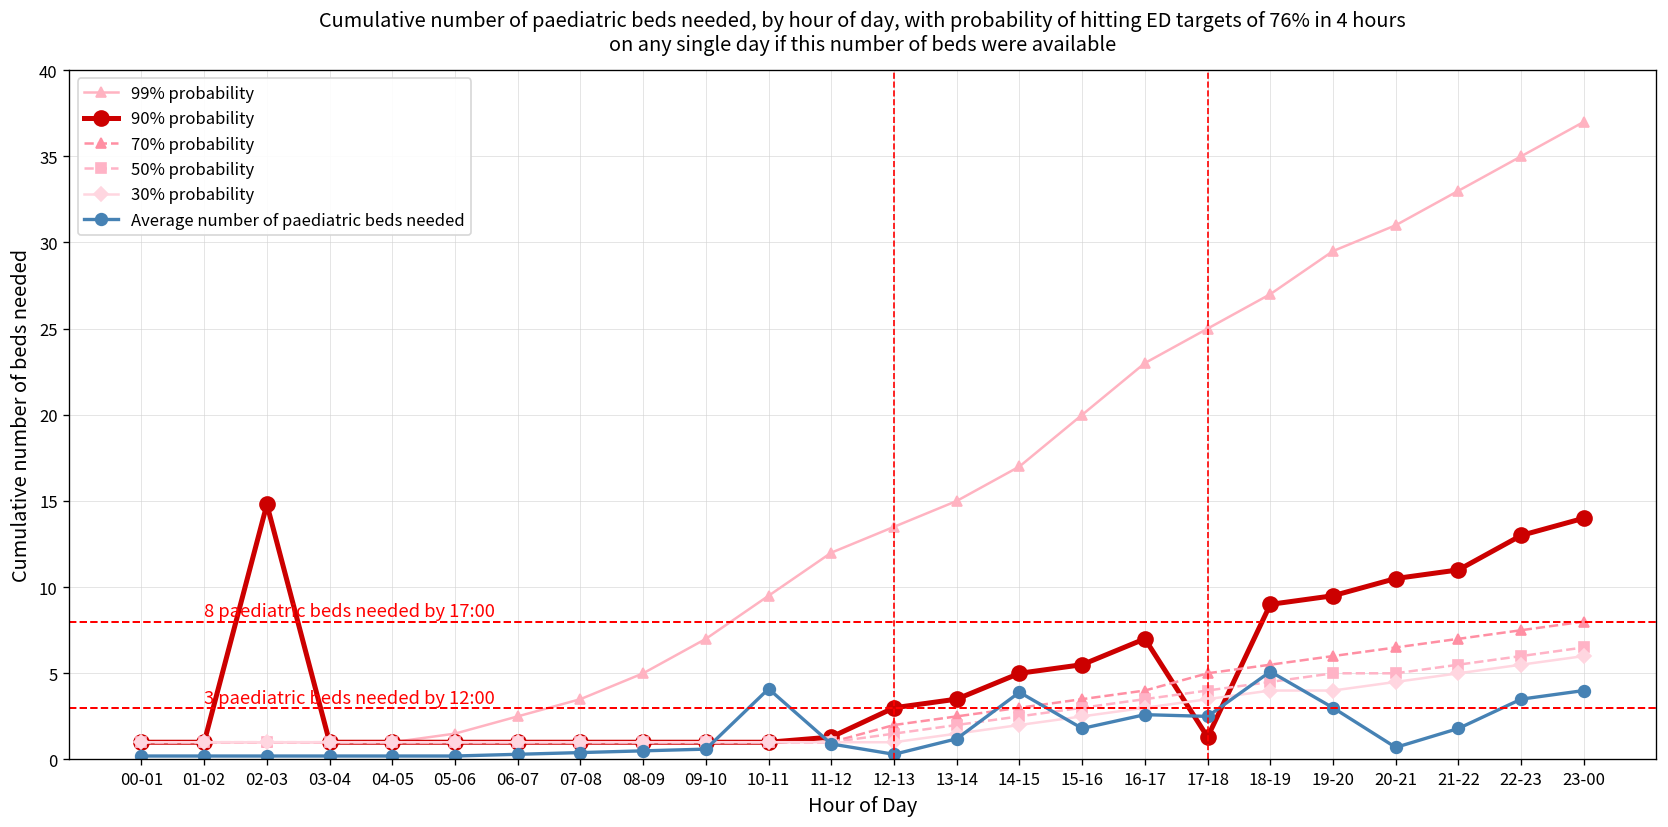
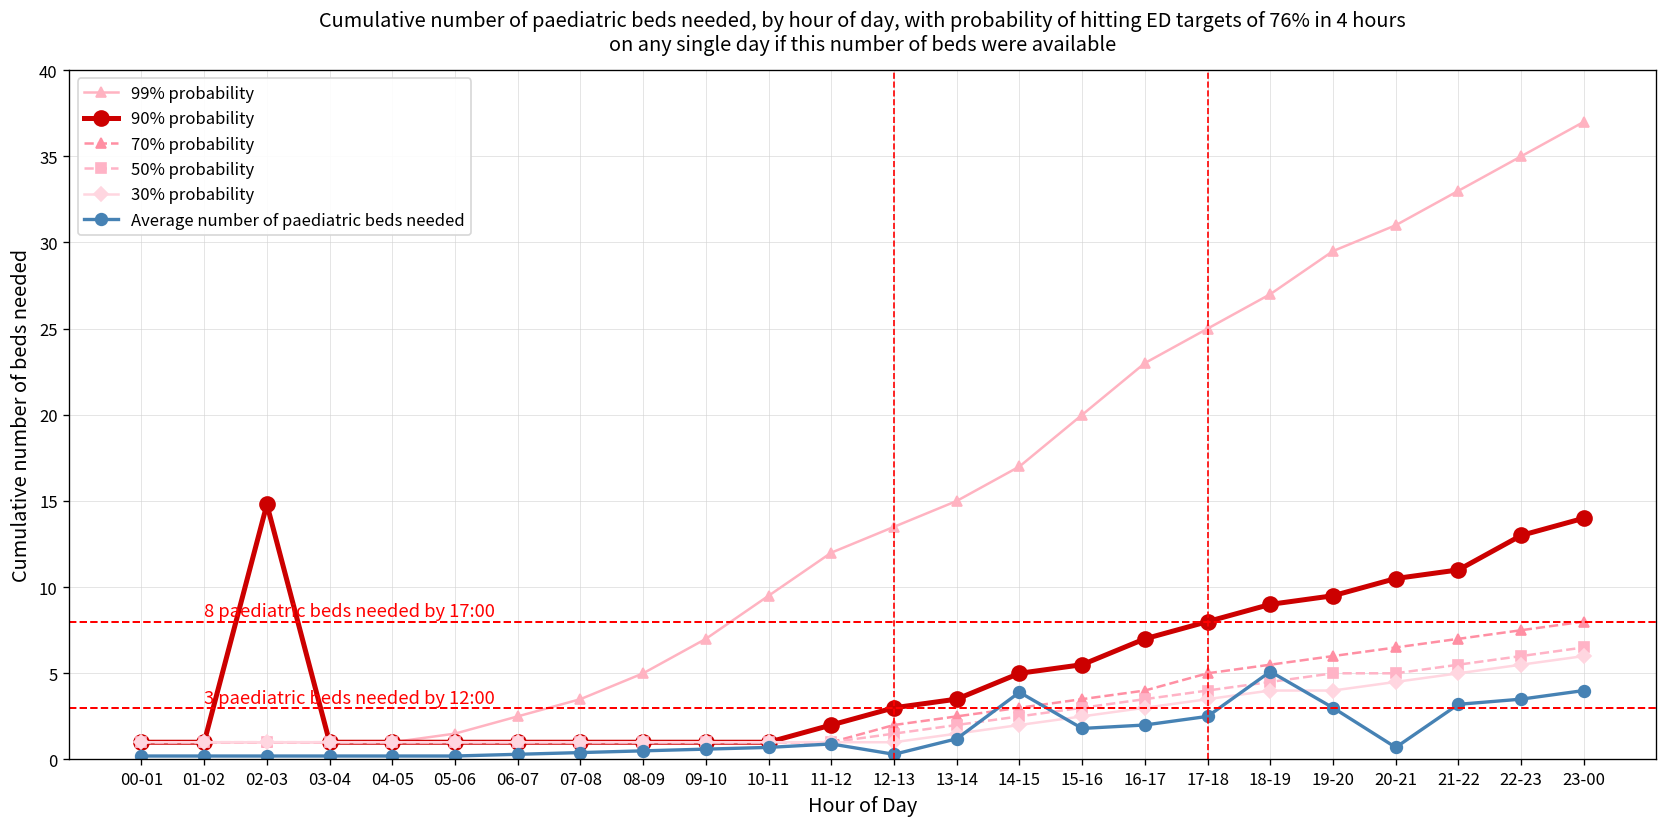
  {
    "90% probability": {
      "02-03": 14.8,
-     "11-12": 1.3,
+     "11-12": 2.0,
      "12-13": 3.0,
      "13-14": 3.5,
      "14-15": 5.0,
      "15-16": 5.5,
      "16-17": 7.0,
-     "17-18": 1.3,
+     "17-18": 8.0,
      "18-19": 9.0,
      "19-20": 9.5,
      "20-21": 10.5,
      "21-22": 11.0,
      "22-23": 13.0,
      "23-00": 14.0
    },
    "Average number of paediatric beds needed": {
      "00-01": 0.2,
      "01-02": 0.2,
      "02-03": 0.2,
      "03-04": 0.2,
      "04-05": 0.2,
      "05-06": 0.2,
      "06-07": 0.3,
      "07-08": 0.4,
      "08-09": 0.5,
      "09-10": 0.6,
-     "10-11": 4.1,
+     "10-11": 0.7,
      "12-13": 0.3,
      "13-14": 1.2,
      "14-15": 3.9,
      "15-16": 1.8,
-     "16-17": 2.6,
+     "16-17": 2.0,
      "17-18": 2.5,
      "18-19": 5.1,
      "19-20": 3.0,
      "20-21": 0.7,
-     "21-22": 1.8,
+     "21-22": 3.2,
      "22-23": 3.5,
      "23-00": 4.0
    }
  }
